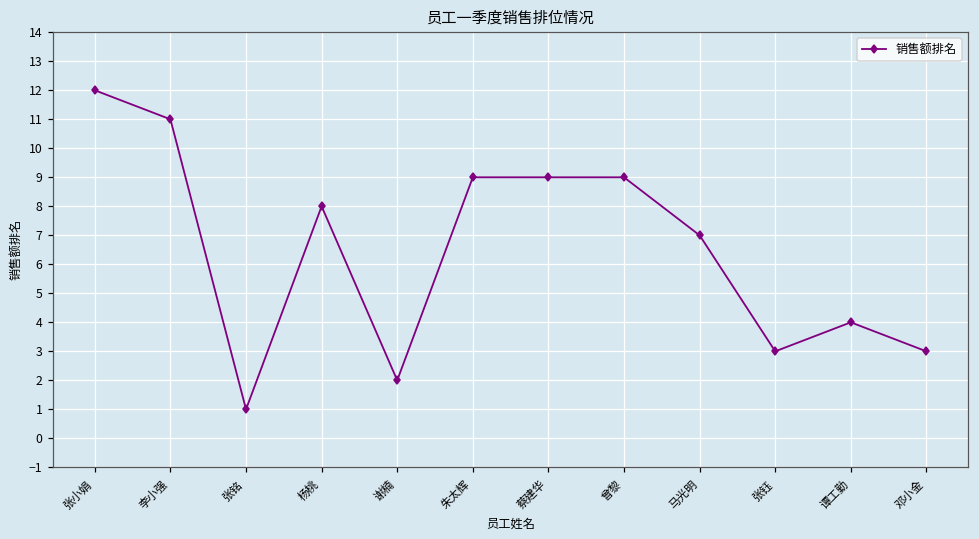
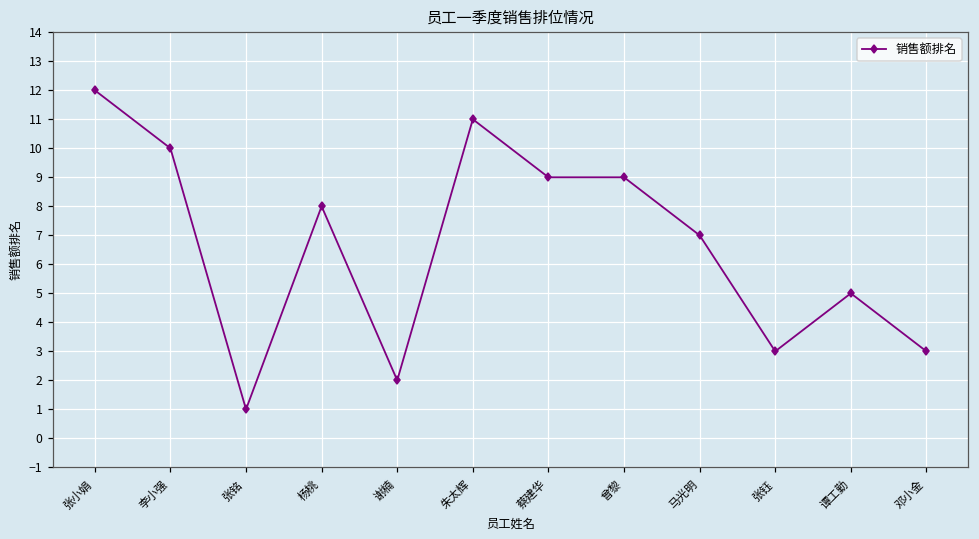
  {
    "张小娟": 12,
-   "李小强": 11,
+   "李小强": 10,
    "张铭": 1,
    "杨桃": 8,
    "谢楠": 2,
-   "朱太辉": 9,
+   "朱太辉": 11,
    "蔡建华": 9,
    "曾黎": 9,
    "马光明": 7,
    "张钰": 3,
-   "谭工勤": 4,
+   "谭工勤": 5,
    "邓小金": 3
  }
